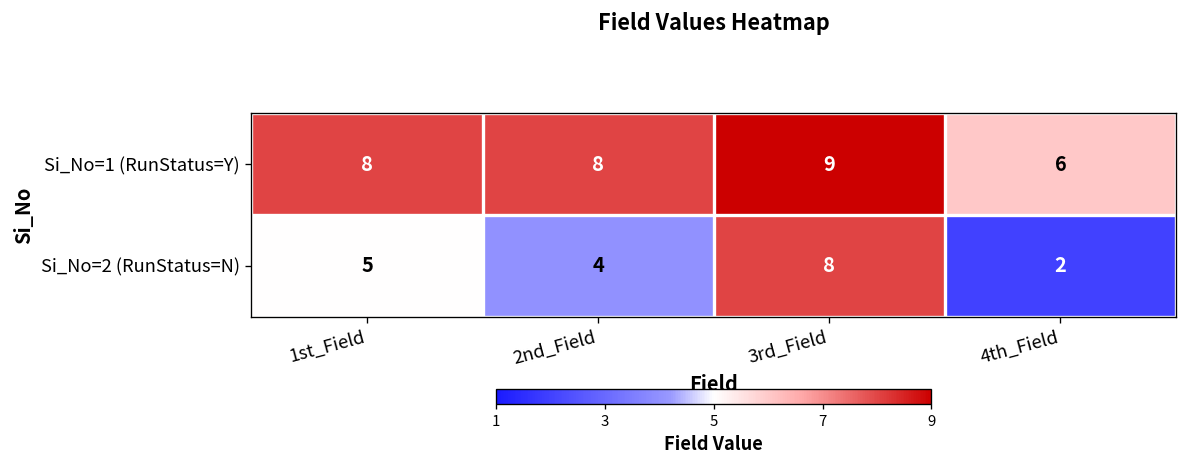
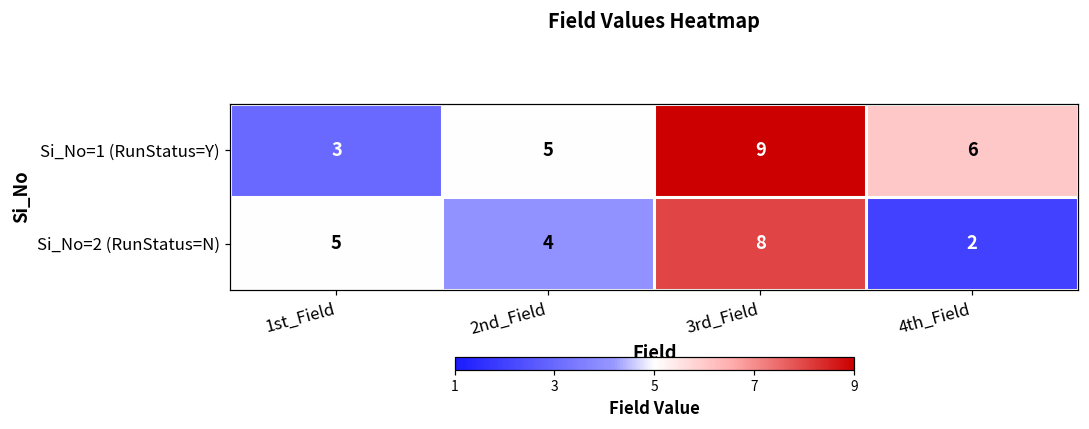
  {
    "Si_No=1 (RunStatus=Y)": {
-     "1st_Field": 8,
-     "2nd_Field": 8,
+     "1st_Field": 3,
+     "2nd_Field": 5,
      "3rd_Field": 9,
      "4th_Field": 6
    },
    "Si_No=2 (RunStatus=N)": {
      "1st_Field": 5,
      "2nd_Field": 4,
      "3rd_Field": 8,
      "4th_Field": 2
    }
  }
